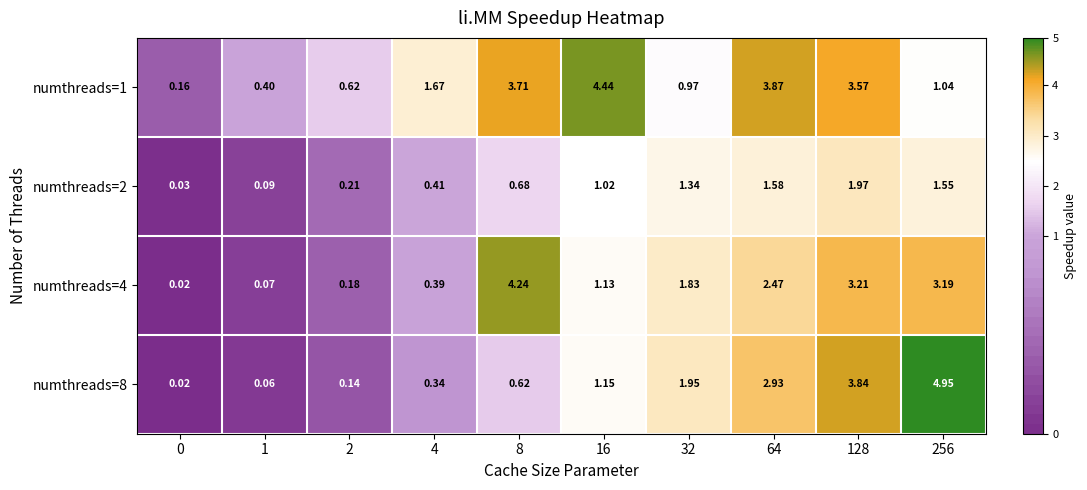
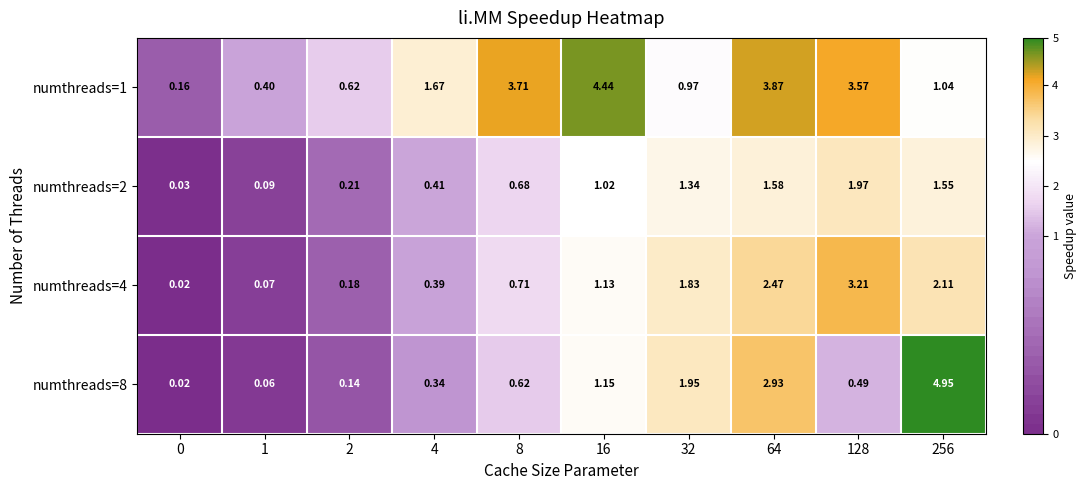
  {
    "numthreads=1": {
      "0": 0.16,
      "1": 0.40,
      "2": 0.62,
      "4": 1.67,
      "8": 3.71,
      "16": 4.44,
      "32": 0.97,
      "64": 3.87,
      "128": 3.57,
      "256": 1.04
    },
    "numthreads=2": {
      "0": 0.03,
      "1": 0.09,
      "2": 0.21,
      "4": 0.41,
      "8": 0.68,
      "16": 1.02,
      "32": 1.34,
      "64": 1.58,
      "128": 1.97,
      "256": 1.55
    },
    "numthreads=4": {
      "0": 0.02,
      "1": 0.07,
      "2": 0.18,
      "4": 0.39,
-     "8": 4.24,
+     "8": 0.71,
      "16": 1.13,
      "32": 1.83,
      "64": 2.47,
      "128": 3.21,
-     "256": 3.19
+     "256": 2.11
    },
    "numthreads=8": {
      "0": 0.02,
      "1": 0.06,
      "2": 0.14,
      "4": 0.34,
      "8": 0.62,
      "16": 1.15,
      "32": 1.95,
      "64": 2.93,
-     "128": 3.84,
+     "128": 0.49,
      "256": 4.95
    }
  }
